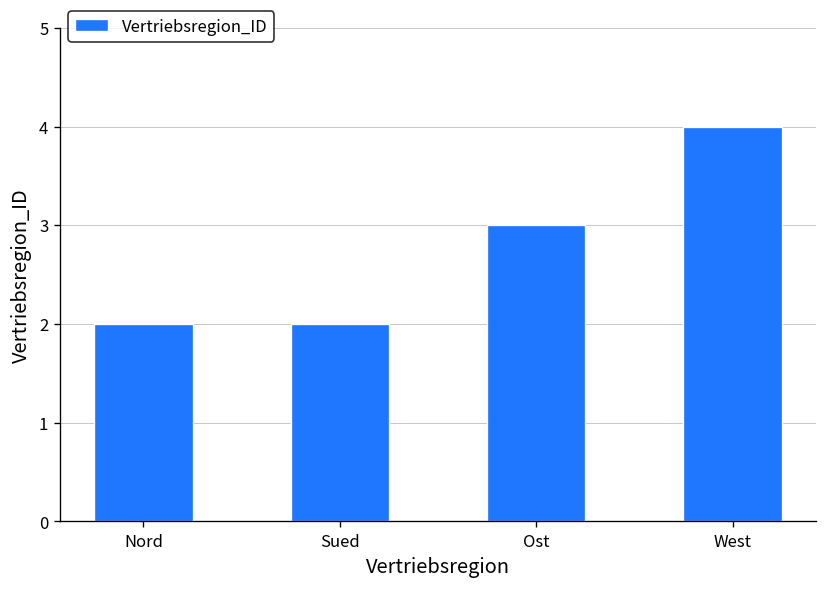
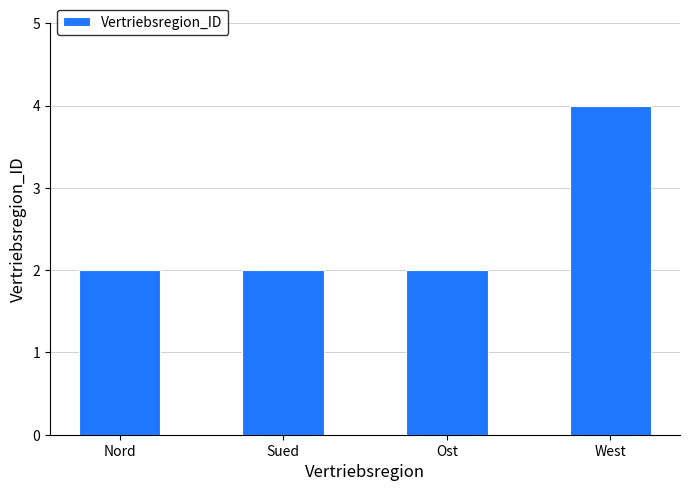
  {
    "Nord": 2,
    "Sued": 2,
-   "Ost": 3,
+   "Ost": 2,
    "West": 4
  }
